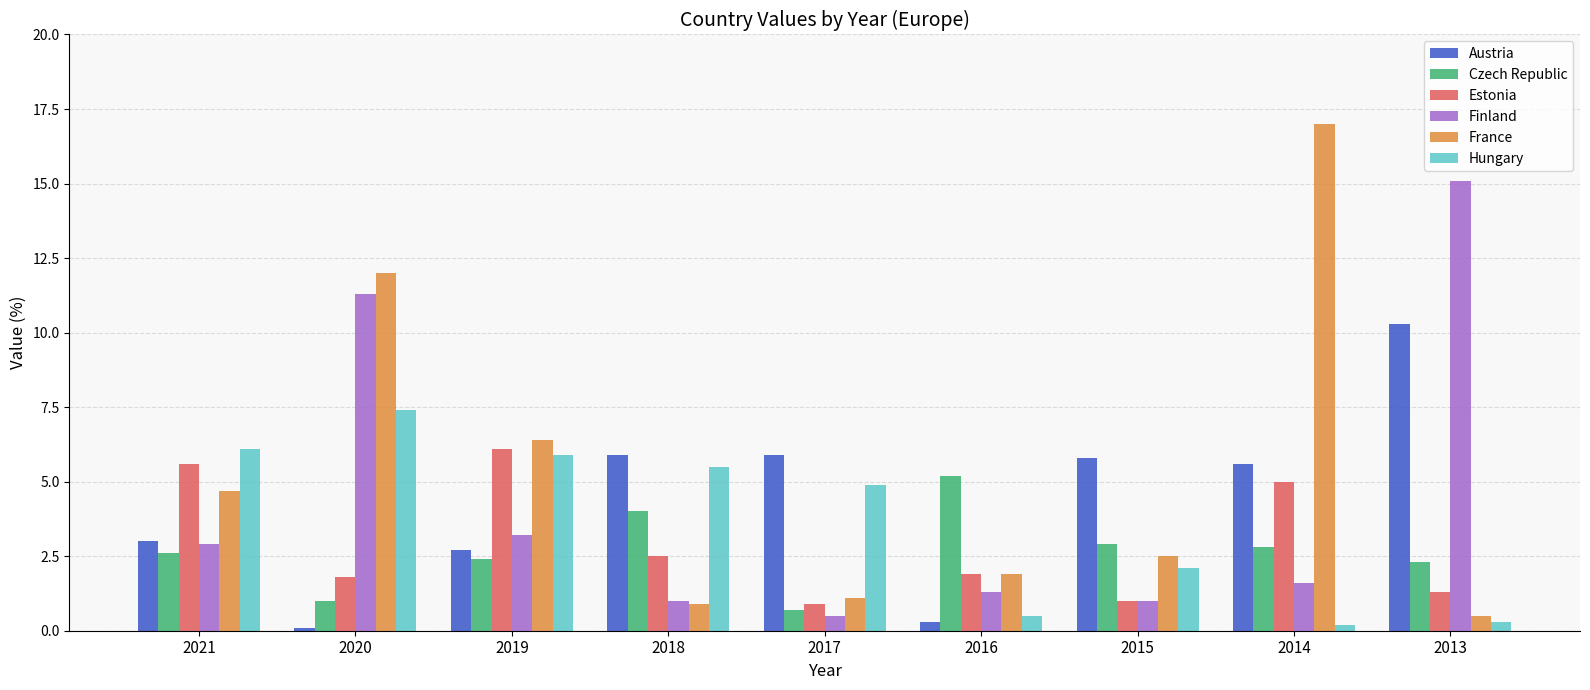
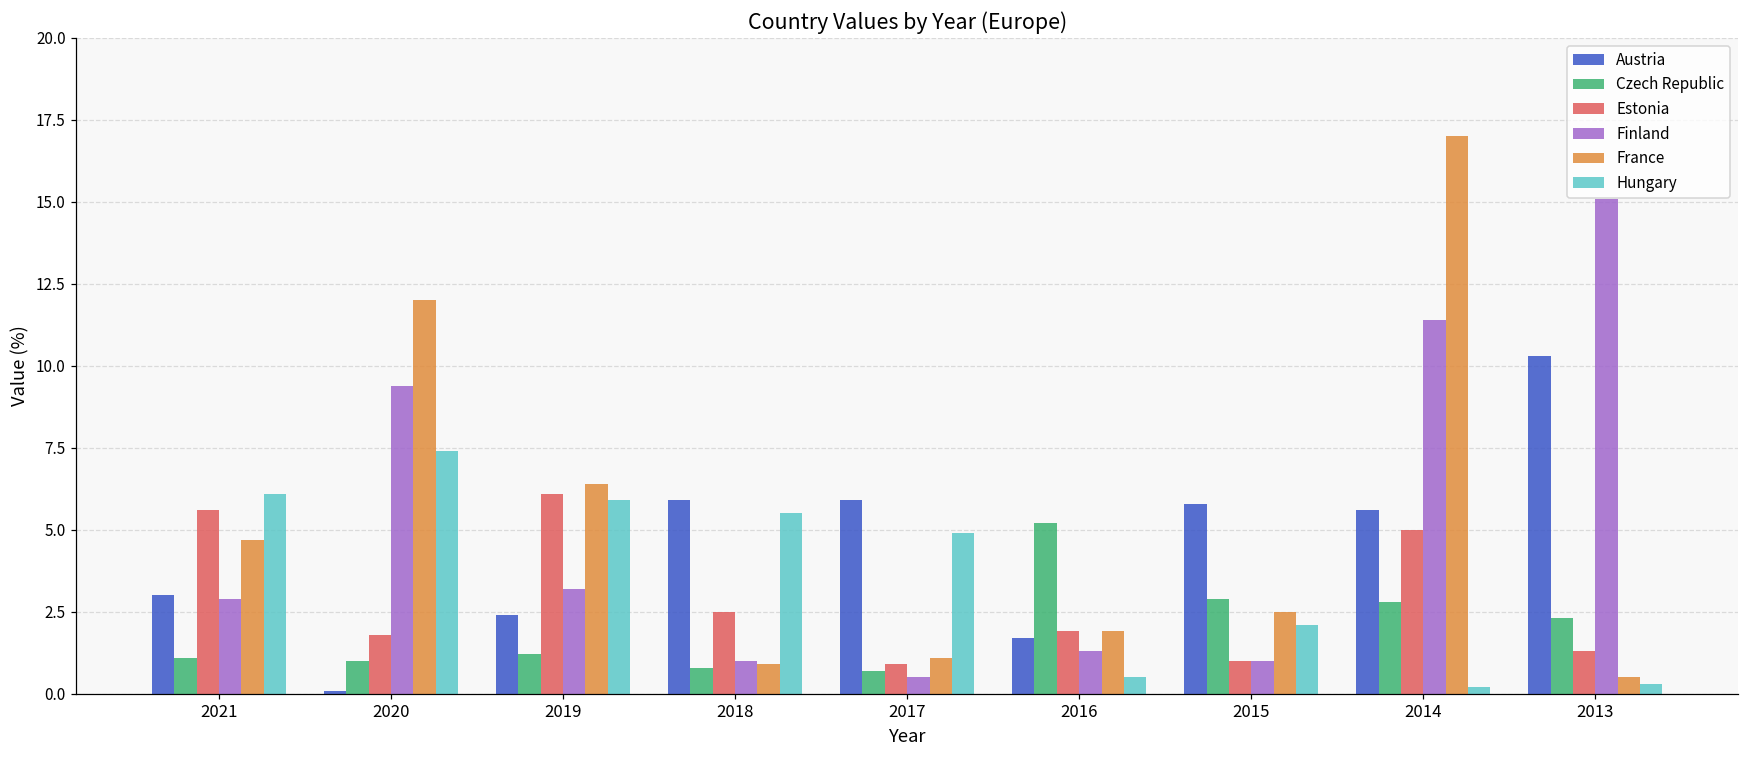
  {
    "Austria": {
      "2021": 3.0,
      "2020": 0.1,
-     "2019": 2.7,
+     "2019": 2.4,
      "2018": 5.9,
      "2017": 5.9,
-     "2016": 0.3,
+     "2016": 1.7,
      "2015": 5.8,
      "2014": 5.6,
      "2013": 10.3
    },
    "Czech Republic": {
-     "2021": 2.6,
+     "2021": 1.1,
      "2020": 1.0,
-     "2019": 2.4,
-     "2018": 4.0,
+     "2019": 1.2,
+     "2018": 0.8,
      "2017": 0.7,
      "2016": 5.2,
      "2015": 2.9,
      "2014": 2.8,
      "2013": 2.3
    },
    "Finland": {
      "2021": 2.9,
-     "2020": 11.3,
+     "2020": 9.4,
      "2019": 3.2,
      "2018": 1.0,
      "2017": 0.5,
      "2016": 1.3,
      "2015": 1.0,
-     "2014": 1.6,
+     "2014": 11.4,
      "2013": 15.1
    },
    "Hungary": {
      "2021": 6.1,
      "2020": 7.4,
      "2019": 5.9,
      "2018": 5.5,
      "2017": 4.9,
      "2016": 0.5,
      "2015": 2.1,
      "2014": 0.2,
      "2013": 0.3
    }
  }
